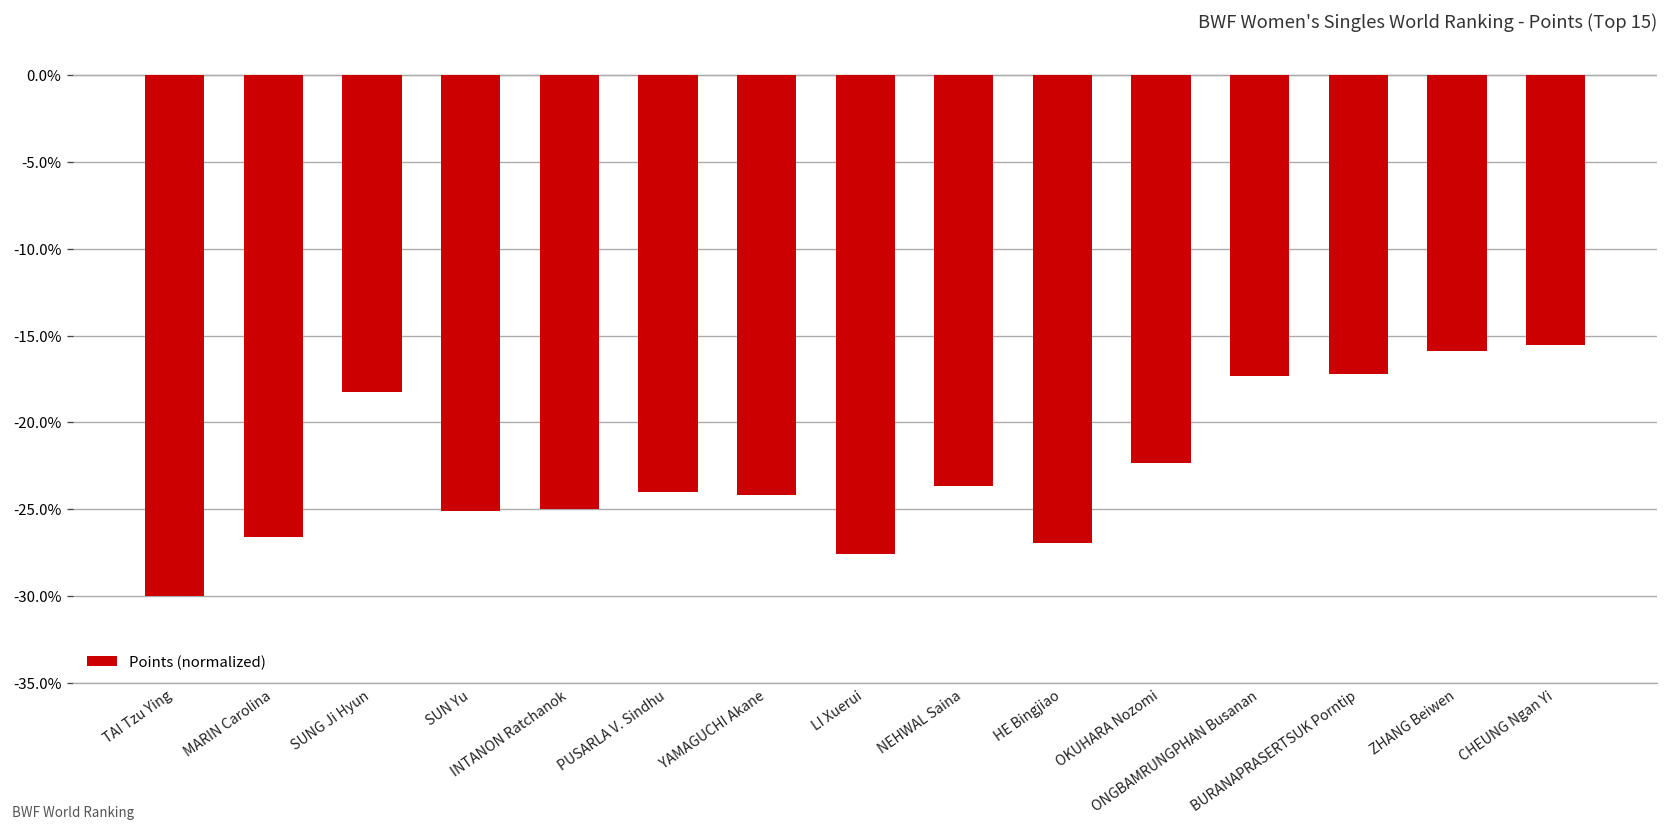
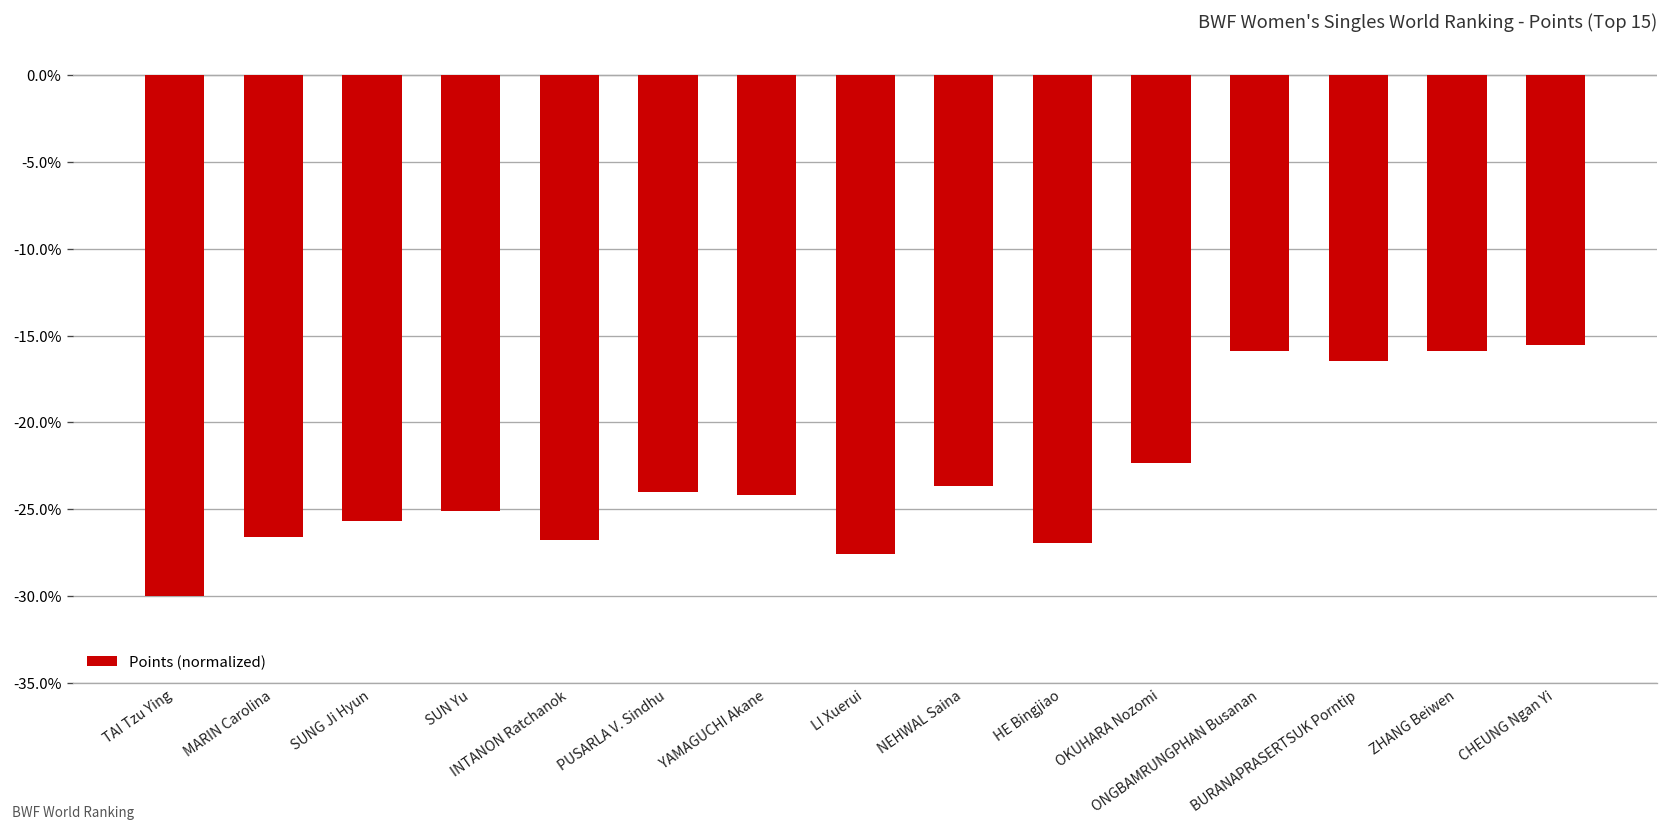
  {
    "TAI Tzu Ying": "-30.0%",
    "MARIN Carolina": "-26.6%",
-   "SUNG Ji Hyun": "-18.2%",
+   "SUNG Ji Hyun": "-25.7%",
    "SUN Yu": "-25.1%",
-   "INTANON Ratchanok": "-25.0%",
+   "INTANON Ratchanok": "-26.8%",
    "PUSARLA V. Sindhu": "-24.0%",
    "YAMAGUCHI Akane": "-24.2%",
    "LI Xuerui": "-27.6%",
    "NEHWAL Saina": "-23.7%",
    "HE Bingjiao": "-27.0%",
    "OKUHARA Nozomi": "-22.4%",
-   "ONGBAMRUNGPHAN Busanan": "-17.3%",
-   "BURANAPRASERTSUK Porntip": "-17.2%",
+   "ONGBAMRUNGPHAN Busanan": "-15.9%",
+   "BURANAPRASERTSUK Porntip": "-16.5%",
    "ZHANG Beiwen": "-15.9%",
    "CHEUNG Ngan Yi": "-15.5%"
  }
